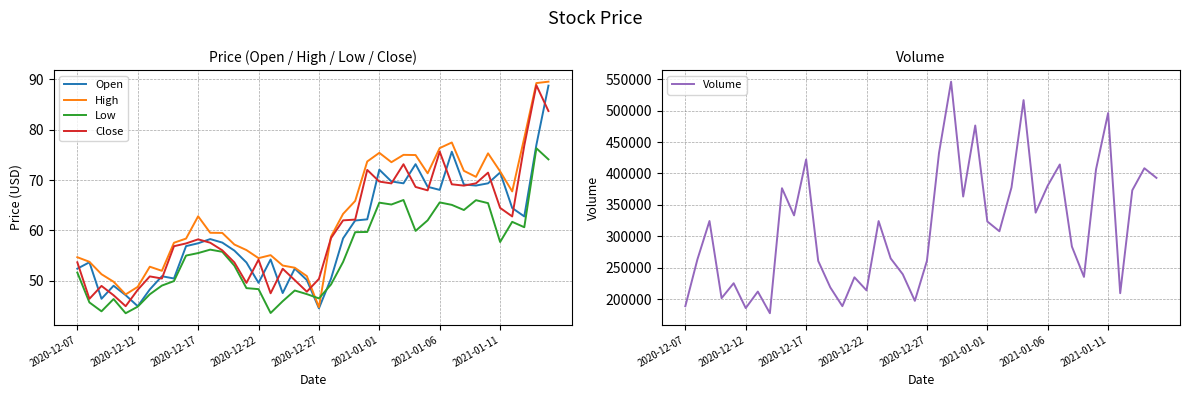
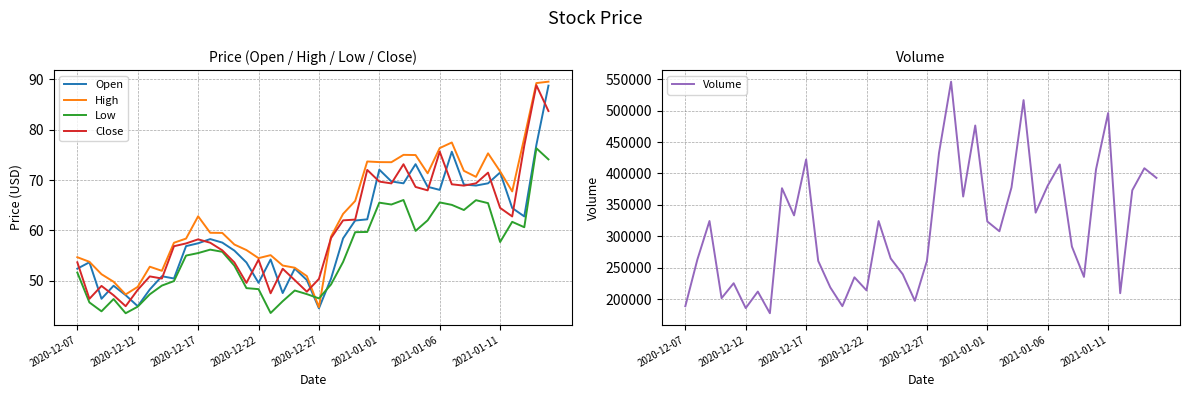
  {
    "Price (Open / High / Low / Close)": {
      "Open": {
        "2020-12-07": 52,
        "2020-12-17": 57,
        "2020-12-22": 50,
        "2021-01-01": 72,
        "2021-01-06": 68
      },
      "High": {
        "2020-12-07": 55,
        "2020-12-12": 49,
        "2020-12-17": 63,
-       "2021-01-01": 75,
+       "2021-01-01": 74,
        "2021-01-06": 76
      },
      "Low": {
        "2020-12-07": 52,
        "2020-12-17": 56,
        "2020-12-22": 48,
        "2020-12-27": 47,
        "2021-01-01": 66,
        "2021-01-06": 66,
        "2021-01-11": 58
      },
      "Close": {
        "2020-12-07": 54,
        "2020-12-12": 48,
        "2020-12-17": 58,
        "2020-12-27": 50,
        "2021-01-01": 70,
        "2021-01-06": 76,
        "2021-01-11": 64
      }
    },
    "Volume": {
      "2020-12-07": 190000,
      "2020-12-12": 190000,
      "2020-12-17": 420000,
      "2020-12-22": 210000,
      "2020-12-27": 260000,
      "2021-01-01": 320000,
      "2021-01-06": 380000,
      "2021-01-11": 500000
    }
  }
